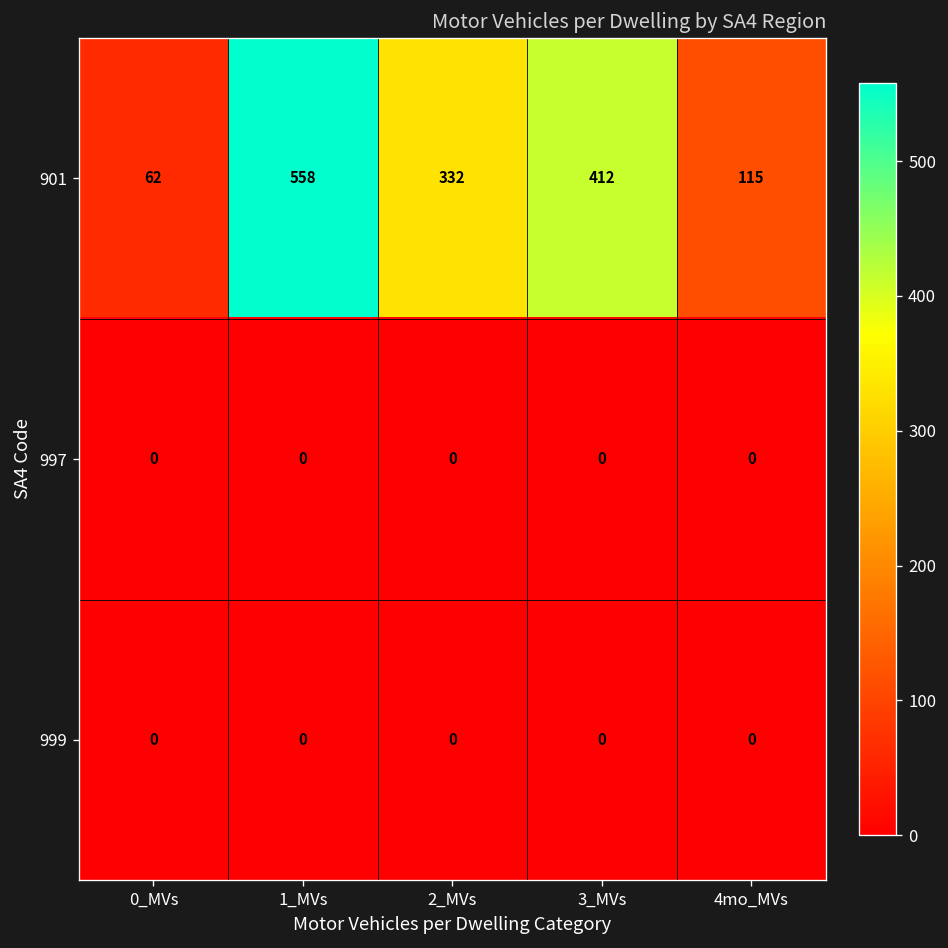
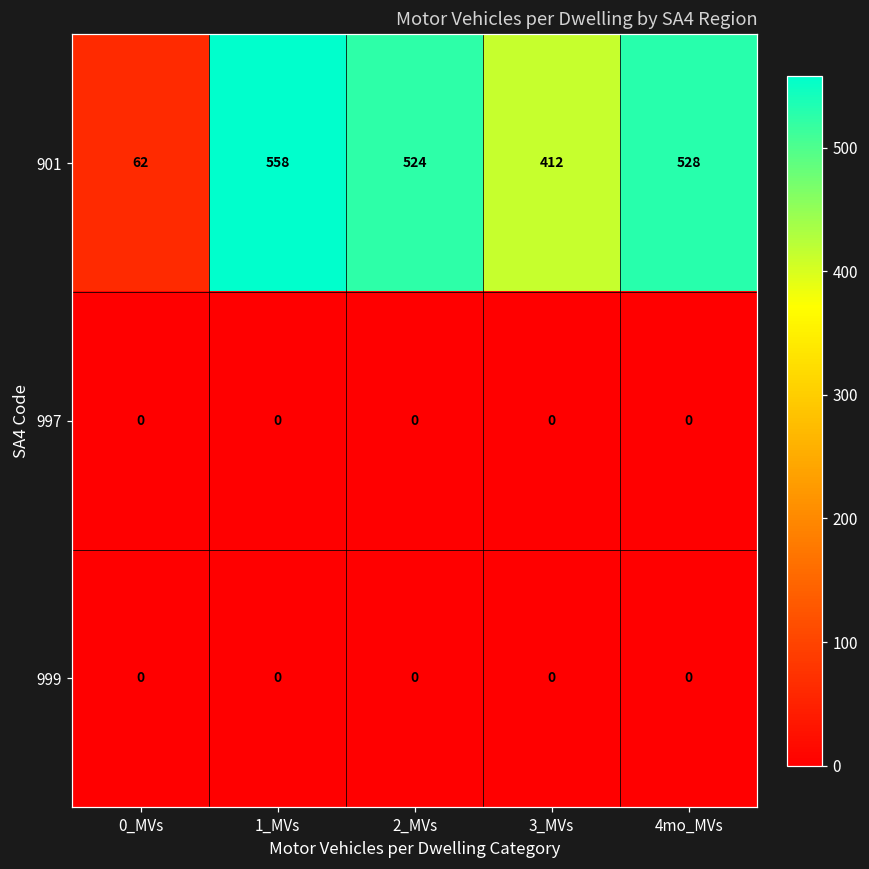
  {
    "901": {
      "0_MVs": 62,
      "1_MVs": 558,
-     "2_MVs": 332,
+     "2_MVs": 524,
      "3_MVs": 412,
-     "4mo_MVs": 115
+     "4mo_MVs": 528
    },
    "997": {
      "0_MVs": 0,
      "1_MVs": 0,
      "2_MVs": 0,
      "3_MVs": 0,
      "4mo_MVs": 0
    },
    "999": {
      "0_MVs": 0,
      "1_MVs": 0,
      "2_MVs": 0,
      "3_MVs": 0,
      "4mo_MVs": 0
    }
  }
